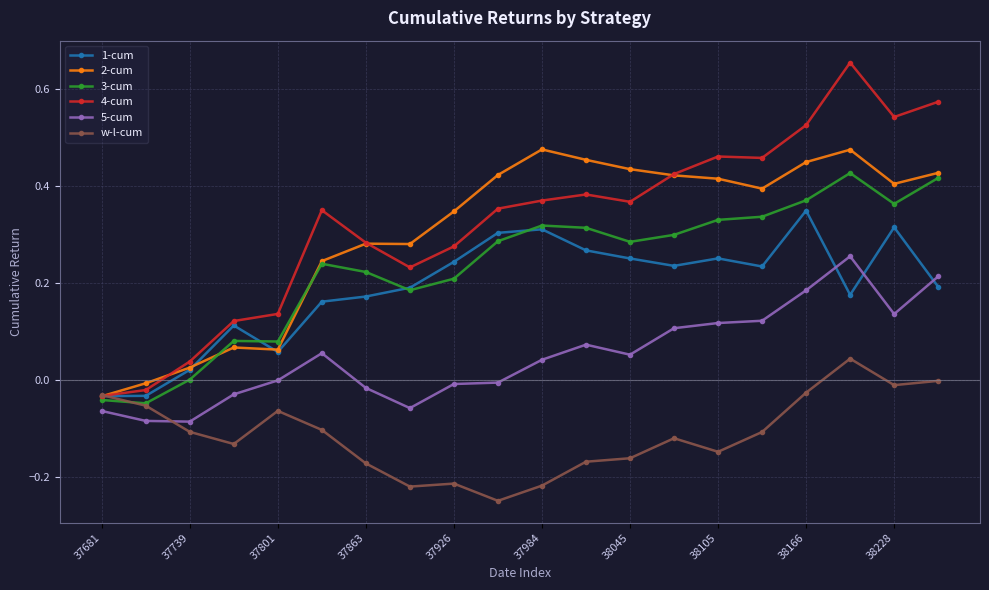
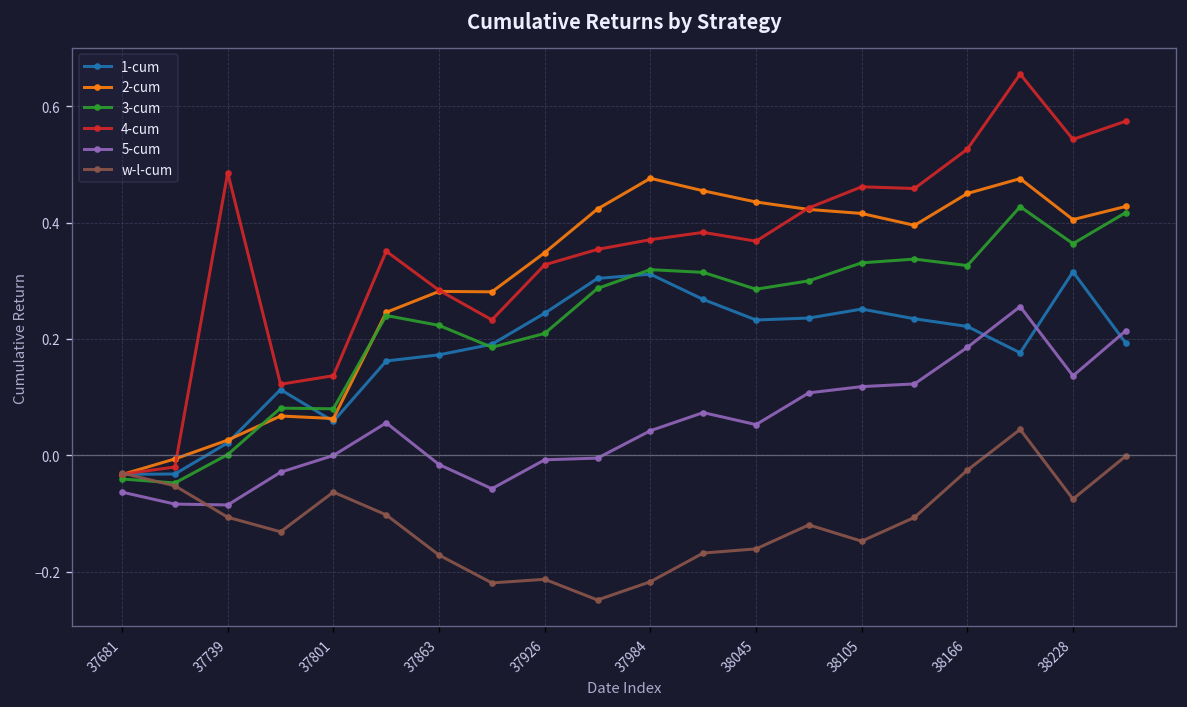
  {
    "1-cum": {
      "37863": 0.17,
      "37926": 0.24,
      "37984": 0.31,
-     "38045": 0.25,
+     "38045": 0.23,
      "38105": 0.25,
-     "38166": 0.35,
+     "38166": 0.22,
      "38228": 0.32
    },
    "2-cum": {
      "37926": 0.35,
      "37984": 0.48,
      "38045": 0.44,
      "38105": 0.42,
      "38166": 0.45,
      "38228": 0.41
    },
    "3-cum": {
      "37681": -0.04,
      "37739": 0.00,
      "37801": 0.08,
      "37863": 0.22,
      "37926": 0.21,
      "37984": 0.32,
      "38045": 0.29,
      "38105": 0.33,
-     "38166": 0.37,
+     "38166": 0.33,
      "38228": 0.36
    },
    "4-cum": {
-     "37739": 0.04,
+     "37739": 0.49,
      "37801": 0.14,
-     "37926": 0.28,
+     "37926": 0.33,
      "37984": 0.37,
      "38045": 0.37,
      "38105": 0.46,
      "38166": 0.53,
      "38228": 0.54
    },
    "5-cum": {
      "37681": -0.06,
      "37739": -0.09,
      "37801": 0.00,
      "37863": -0.02,
      "37926": -0.01,
      "37984": 0.04,
      "38045": 0.05,
      "38105": 0.12,
      "38166": 0.19,
      "38228": 0.14
    },
    "w-l-cum": {
      "37739": -0.11,
      "37801": -0.06,
      "37863": -0.17,
      "37926": -0.21,
      "37984": -0.22,
      "38045": -0.16,
      "38105": -0.15,
      "38166": -0.03,
-     "38228": -0.01
+     "38228": -0.08
    }
  }
